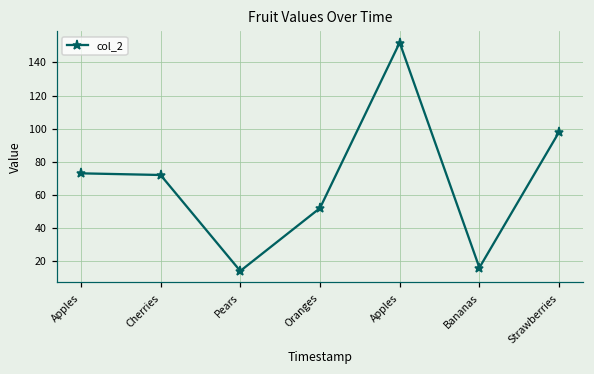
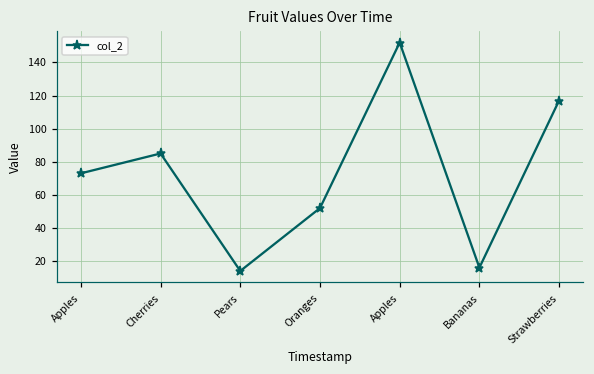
  {
-   "Cherries": 72,
+   "Cherries": 85,
    "Pears": 14,
    "Oranges": 52,
    "Bananas": 16,
-   "Strawberries": 98
+   "Strawberries": 117
  }
